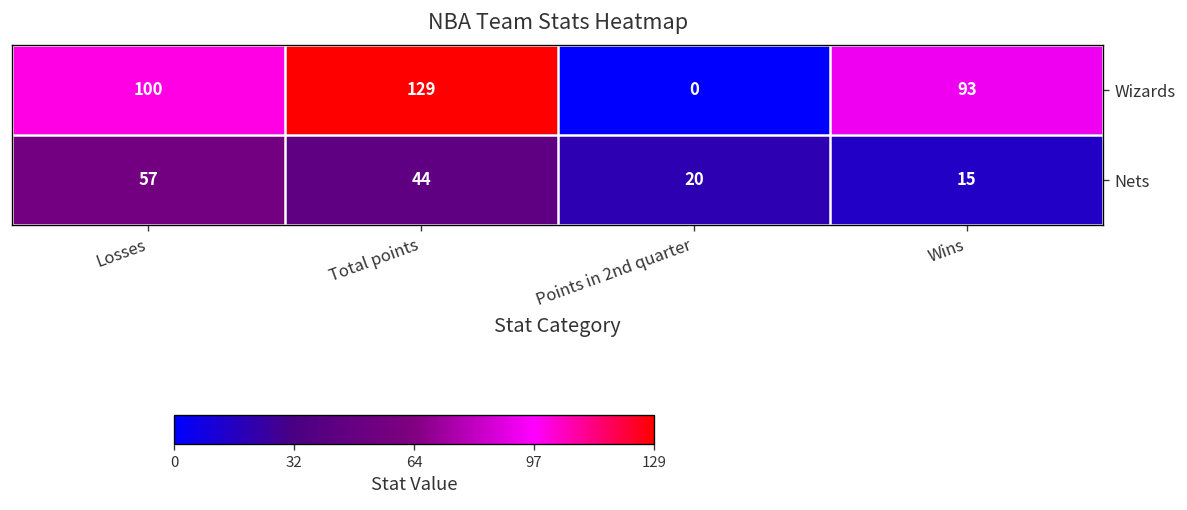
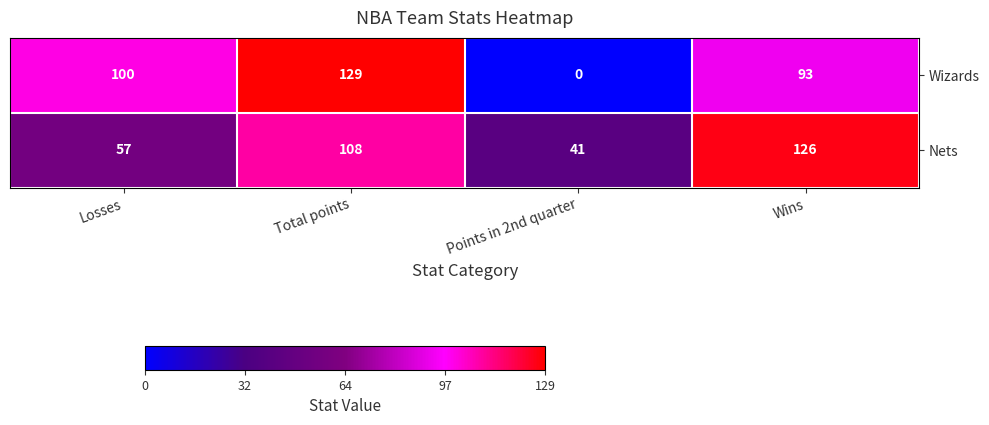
  {
    "Wizards": {
      "Losses": 100,
      "Total points": 129,
      "Points in 2nd quarter": 0,
      "Wins": 93
    },
    "Nets": {
      "Losses": 57,
-     "Total points": 44,
-     "Points in 2nd quarter": 20,
-     "Wins": 15
+     "Total points": 108,
+     "Points in 2nd quarter": 41,
+     "Wins": 126
    }
  }
